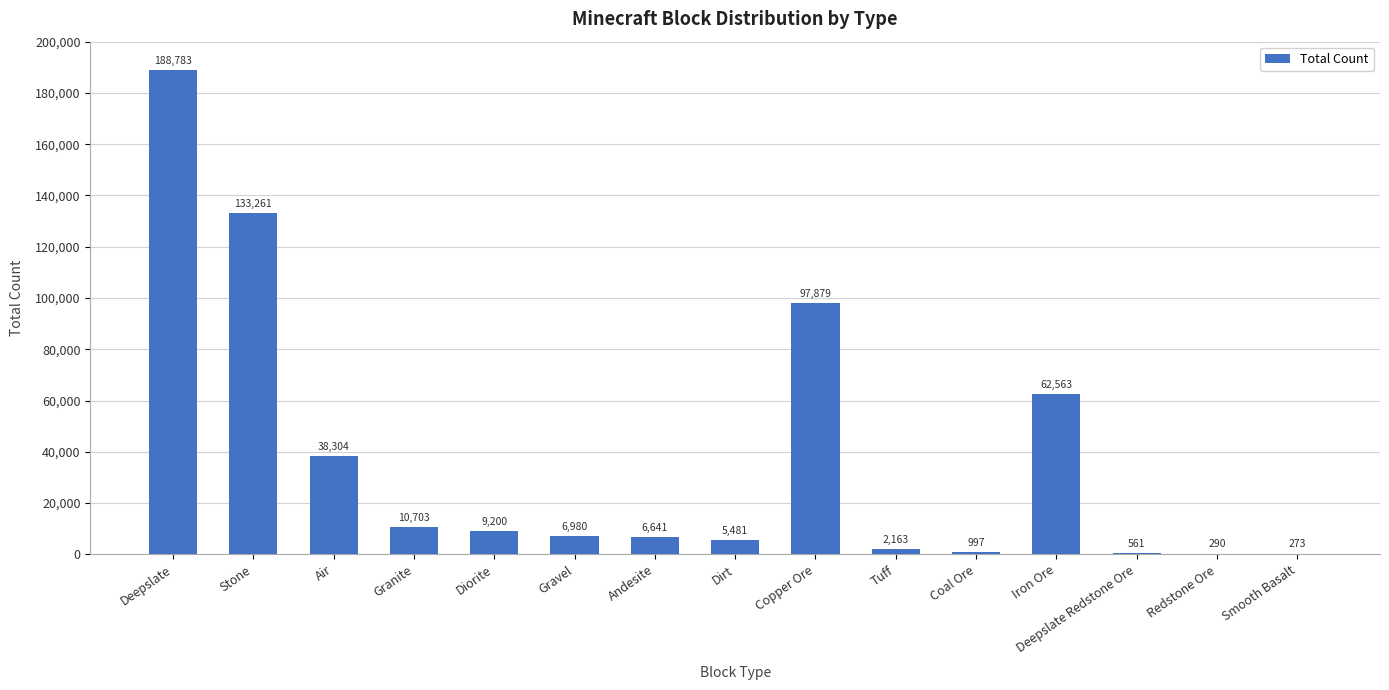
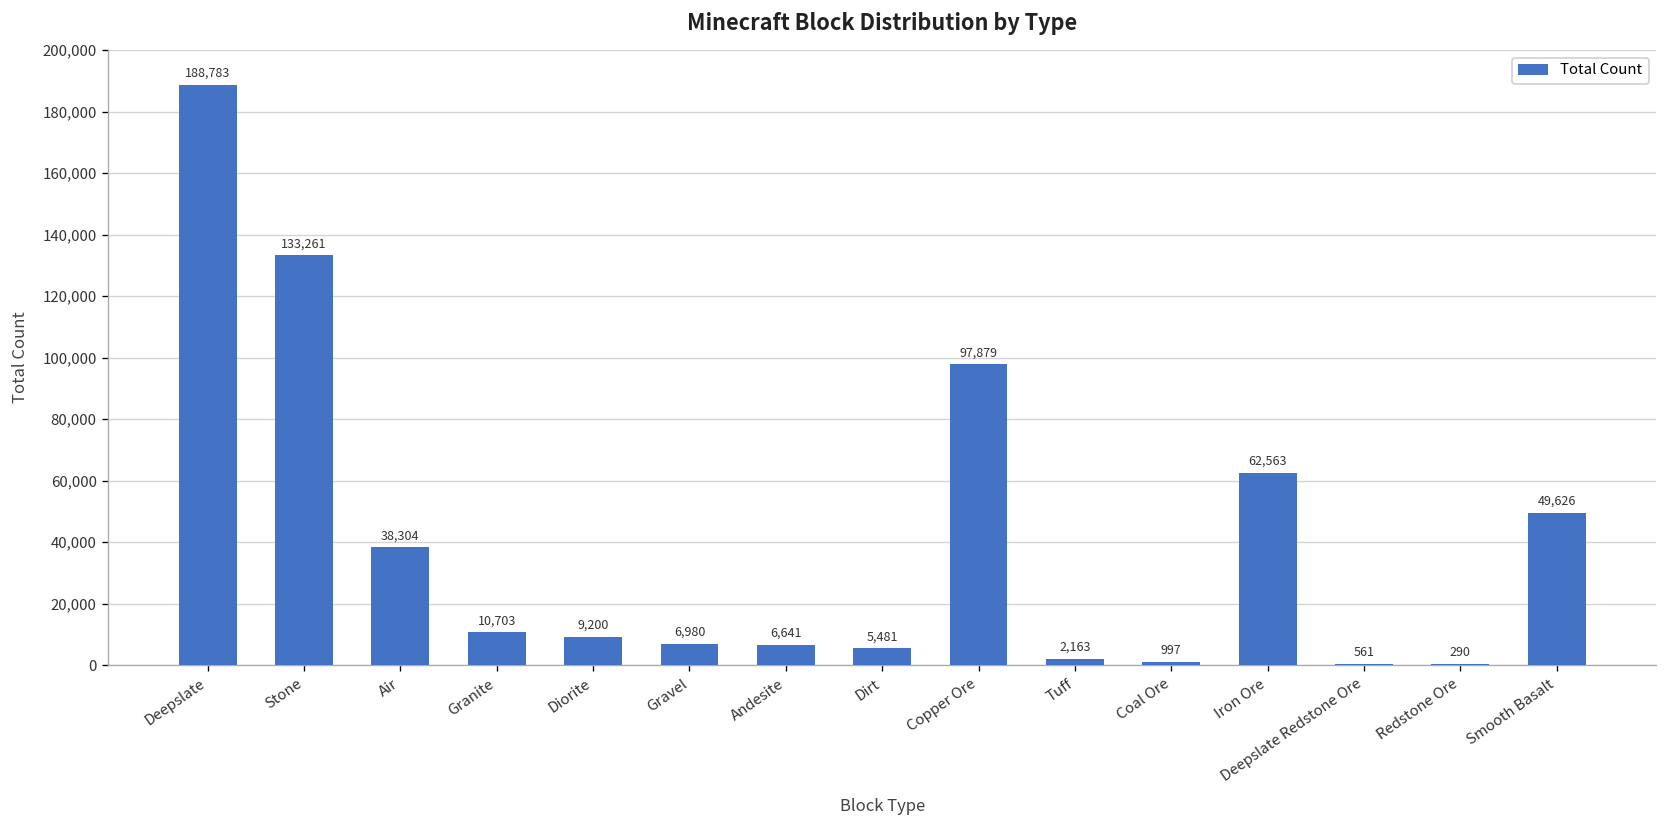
  {
    "Deepslate": "188,783",
    "Stone": "133,261",
    "Air": "38,304",
    "Granite": "10,703",
    "Diorite": "9,200",
    "Gravel": "6,980",
    "Andesite": "6,641",
    "Dirt": "5,481",
    "Copper Ore": "97,879",
    "Tuff": "2,163",
    "Coal Ore": "997",
    "Iron Ore": "62,563",
    "Deepslate Redstone Ore": "561",
    "Redstone Ore": "290",
-   "Smooth Basalt": "273"
+   "Smooth Basalt": "49,626"
  }
